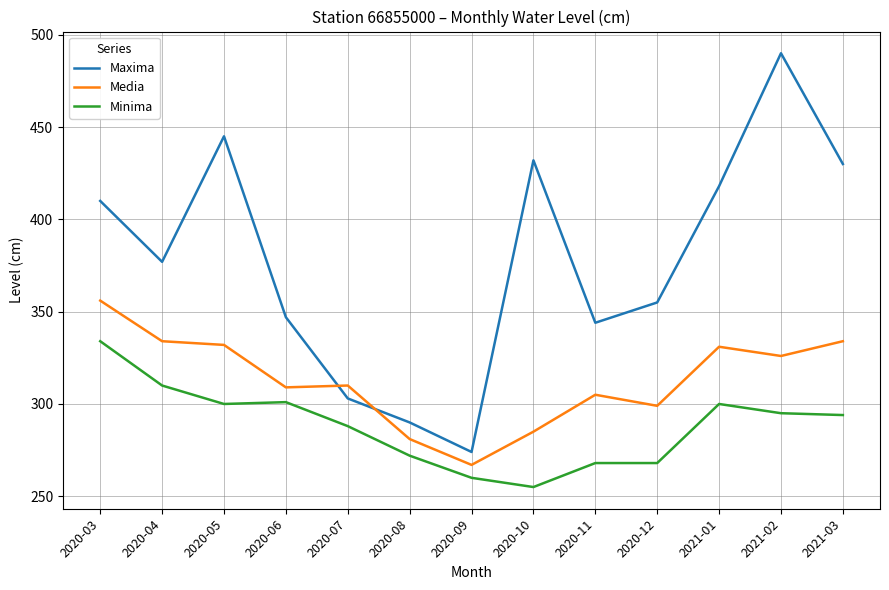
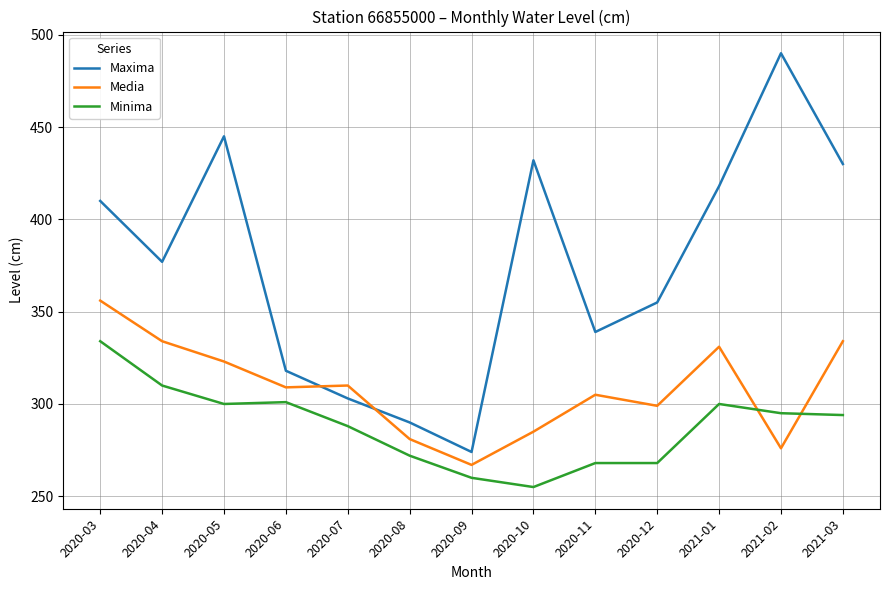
  {
    "Maxima": {
      "2020-03": 410,
      "2020-04": 377,
      "2020-05": 445,
-     "2020-06": 347,
+     "2020-06": 318,
      "2020-07": 303,
      "2020-08": 290,
      "2020-09": 274,
      "2020-10": 432,
-     "2020-11": 344,
+     "2020-11": 339,
      "2020-12": 355,
      "2021-01": 418,
      "2021-02": 490,
      "2021-03": 430
    },
    "Media": {
      "2020-03": 356,
      "2020-04": 334,
-     "2020-05": 332,
+     "2020-05": 323,
      "2020-06": 309,
      "2020-07": 310,
      "2020-08": 281,
      "2020-09": 267,
      "2020-10": 285,
      "2020-11": 305,
      "2020-12": 299,
      "2021-01": 331,
-     "2021-02": 326,
+     "2021-02": 276,
      "2021-03": 334
    },
    "Minima": {
      "2020-03": 334,
      "2020-04": 310,
      "2020-05": 300,
      "2020-06": 301,
      "2020-07": 288,
      "2020-08": 272,
      "2020-09": 260,
      "2020-10": 255,
      "2020-11": 268,
      "2020-12": 268,
      "2021-01": 300,
      "2021-02": 295,
      "2021-03": 294
    }
  }
